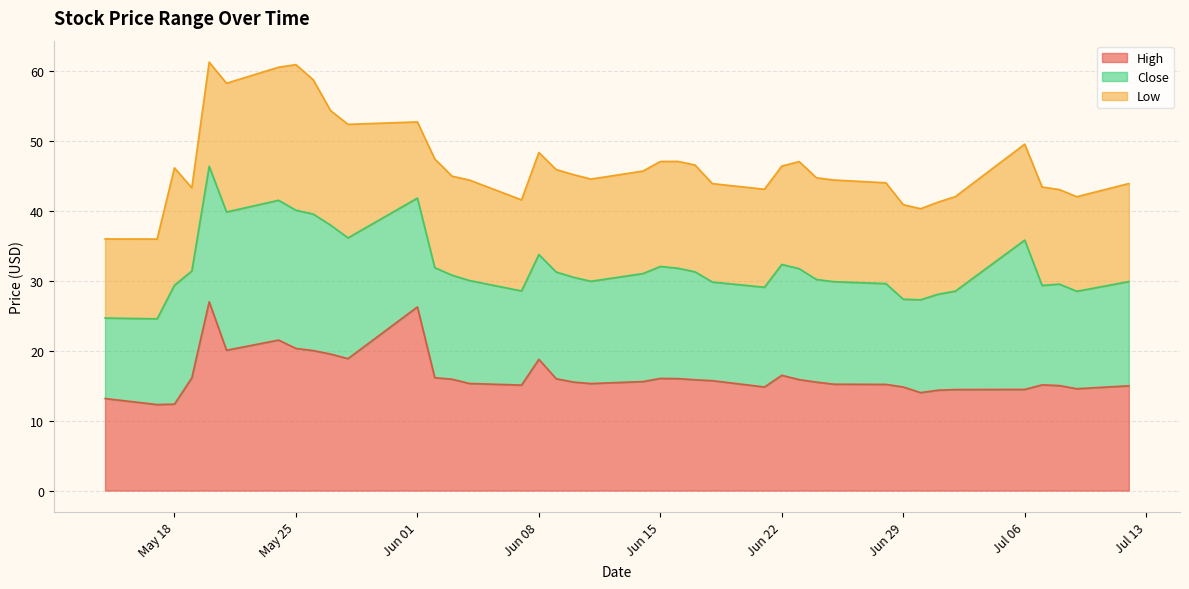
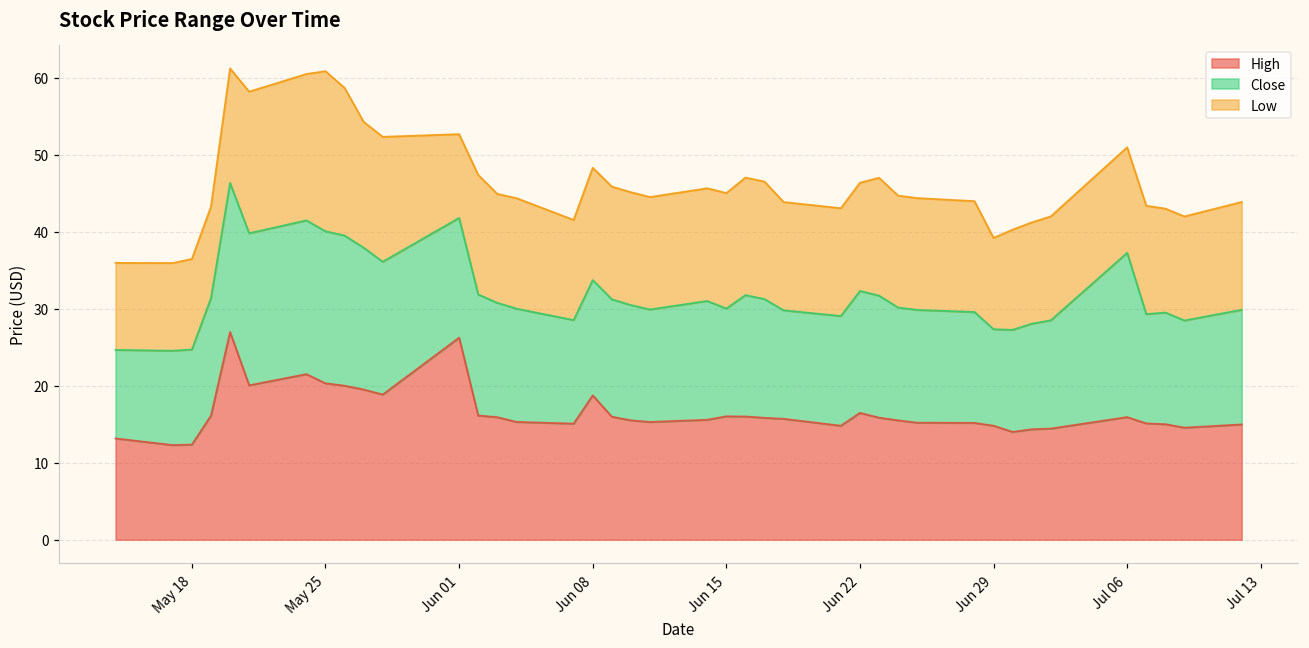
  {
    "High": {
      "May 18": 12,
      "May 25": 20,
      "Jun 01": 26,
      "Jun 08": 19,
      "Jun 15": 16,
      "Jun 22": 16,
      "Jun 29": 15,
-     "Jul 06": 14
+     "Jul 06": 16
    },
    "Close": {
-     "May 18": 17,
+     "May 18": 12,
      "May 25": 20,
      "Jun 01": 16,
      "Jun 08": 15,
-     "Jun 15": 16,
+     "Jun 15": 14,
      "Jun 22": 16,
      "Jun 29": 13,
      "Jul 06": 21
    },
    "Low": {
-     "May 18": 17,
+     "May 18": 12,
      "May 25": 21,
      "Jun 01": 11,
      "Jun 08": 15,
      "Jun 15": 15,
      "Jun 22": 14,
-     "Jun 29": 14,
+     "Jun 29": 12,
      "Jul 06": 14
    }
  }
